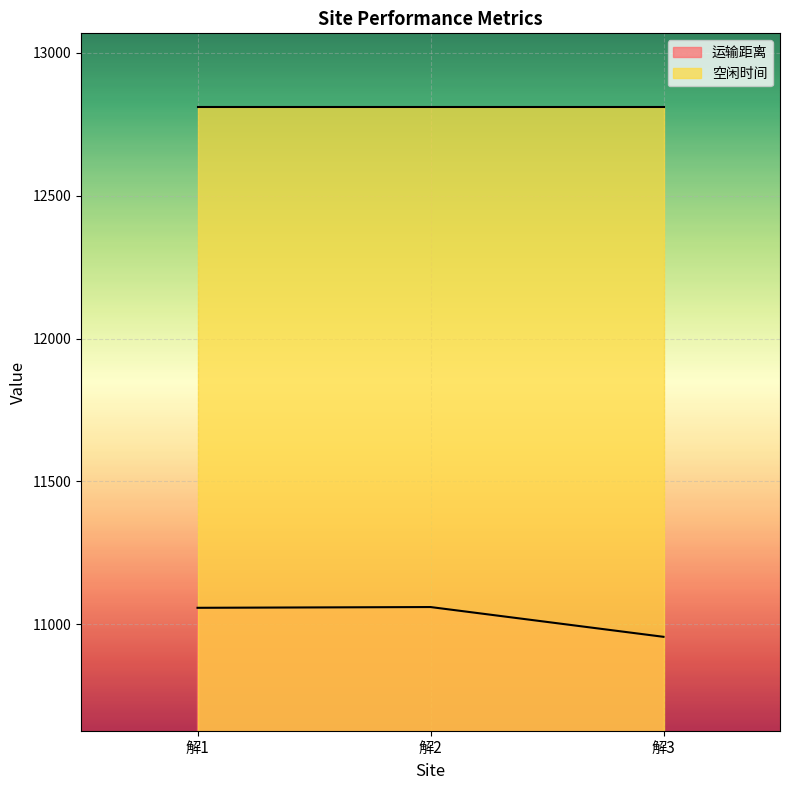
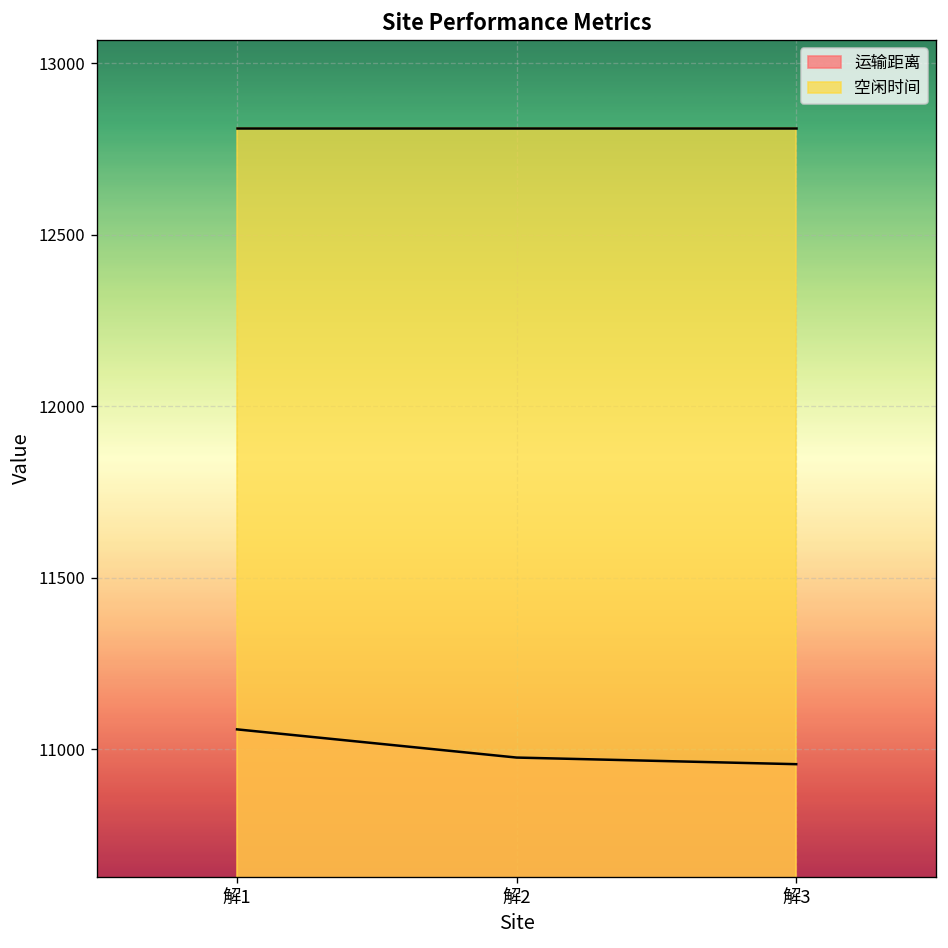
  {
    "运输距离": {
      "解1": 11060,
-     "解2": 11060,
+     "解2": 10980,
      "解3": 10960
    },
    "空闲时间": {
      "解1": 12810,
      "解2": 12810,
      "解3": 12810
    }
  }
